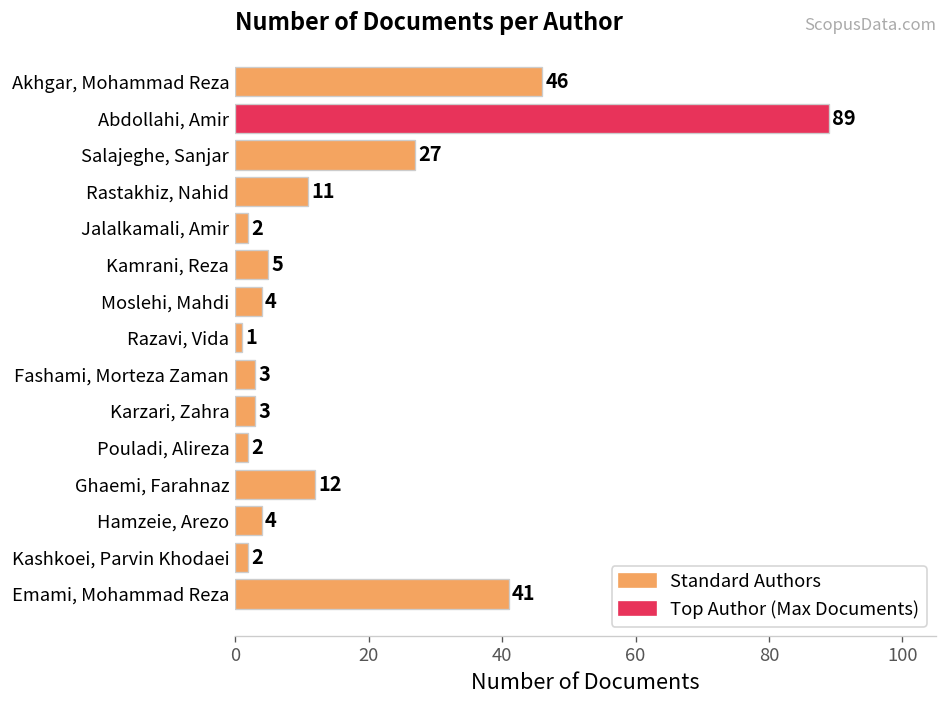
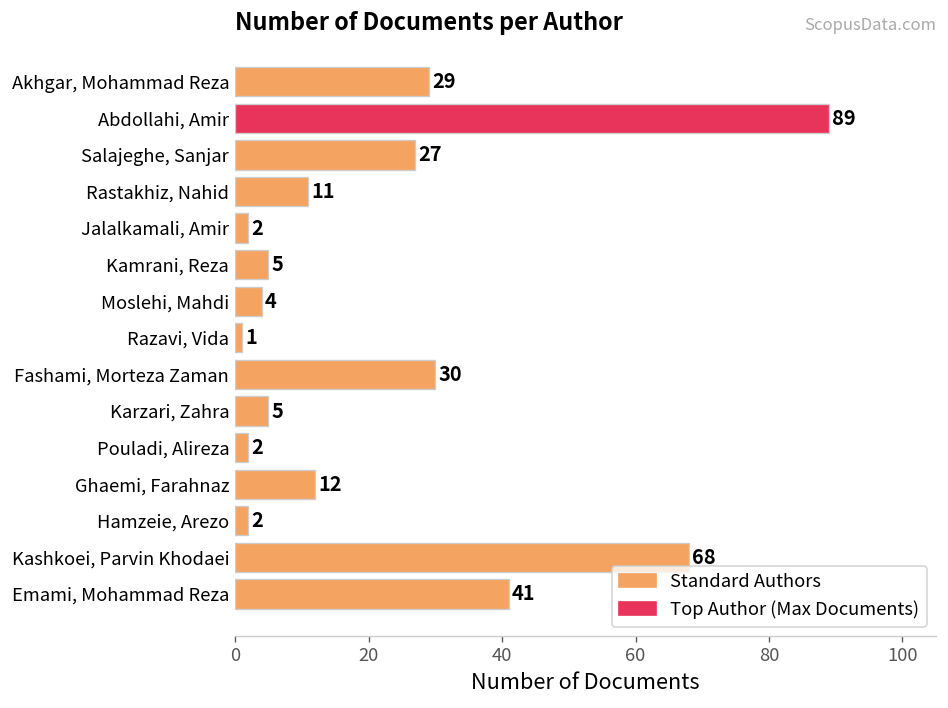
  {
-   "Akhgar, Mohammad Reza": 46,
+   "Akhgar, Mohammad Reza": 29,
    "Abdollahi, Amir": 89,
    "Salajeghe, Sanjar": 27,
    "Rastakhiz, Nahid": 11,
    "Jalalkamali, Amir": 2,
    "Kamrani, Reza": 5,
    "Moslehi, Mahdi": 4,
    "Razavi, Vida": 1,
-   "Fashami, Morteza Zaman": 3,
-   "Karzari, Zahra": 3,
+   "Fashami, Morteza Zaman": 30,
+   "Karzari, Zahra": 5,
    "Pouladi, Alireza": 2,
    "Ghaemi, Farahnaz": 12,
-   "Hamzeie, Arezo": 4,
-   "Kashkoei, Parvin Khodaei": 2,
+   "Hamzeie, Arezo": 2,
+   "Kashkoei, Parvin Khodaei": 68,
    "Emami, Mohammad Reza": 41
  }
